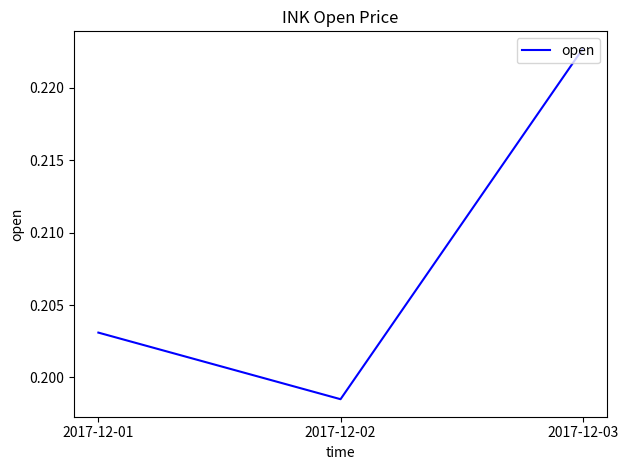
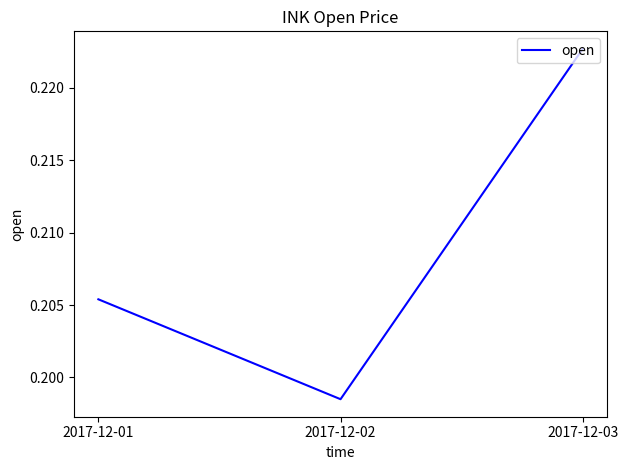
  {
-   "2017-12-01": 0.2031,
+   "2017-12-01": 0.2054,
    "2017-12-02": 0.1985
  }
